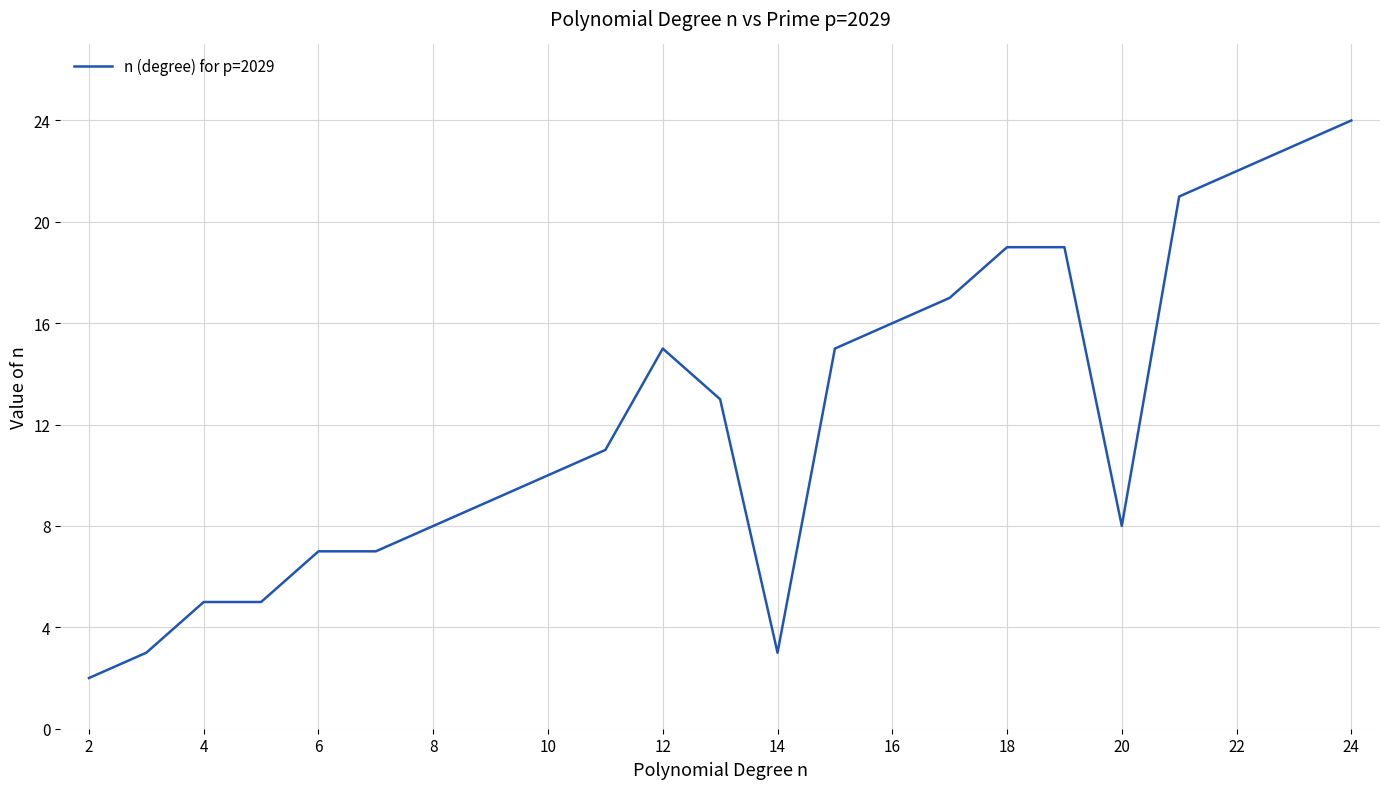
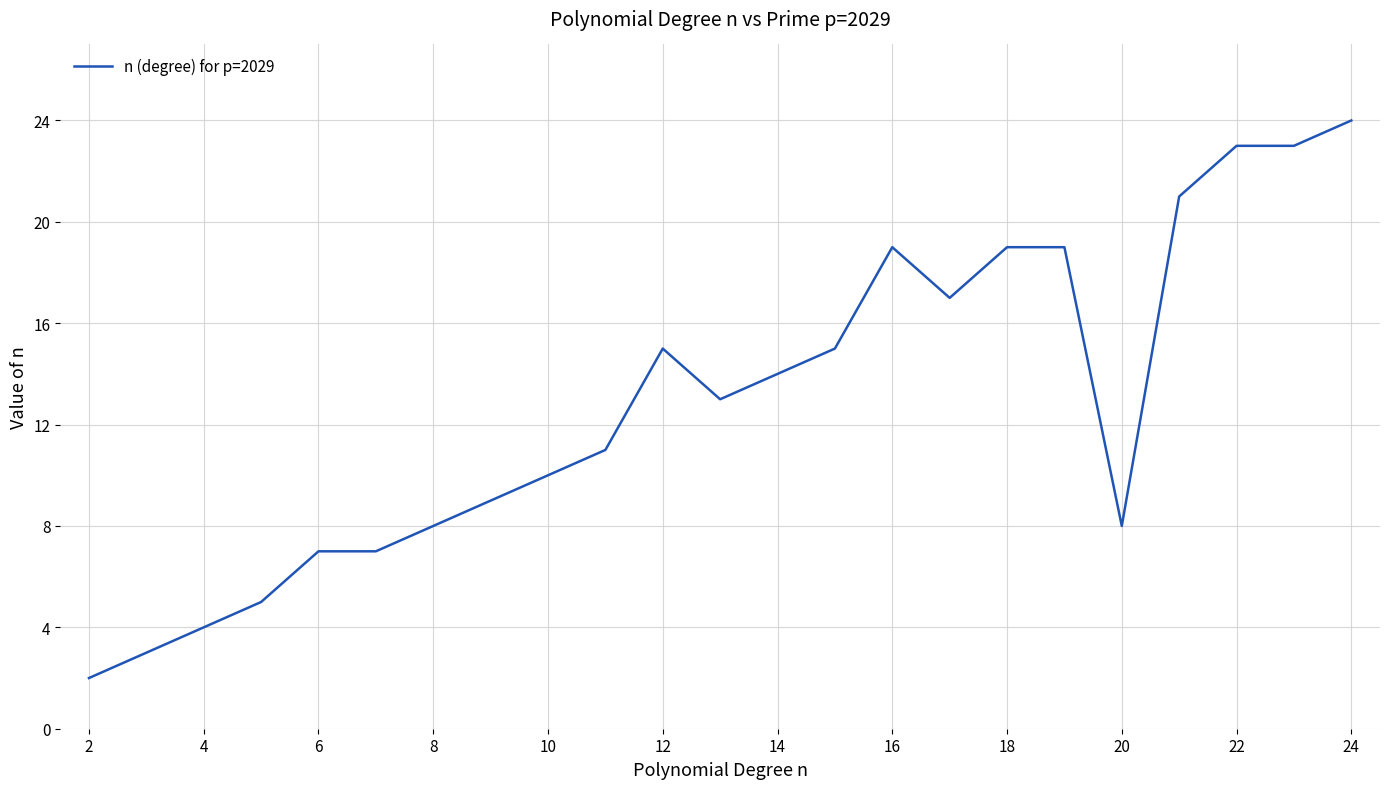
  {
    "2": 2,
-   "4": 5,
+   "4": 4,
    "6": 7,
    "8": 8,
    "10": 10,
    "12": 15,
-   "14": 3,
-   "16": 16,
+   "14": 14,
+   "16": 19,
    "18": 19,
    "20": 8,
-   "22": 22,
+   "22": 23,
    "24": 24
  }
